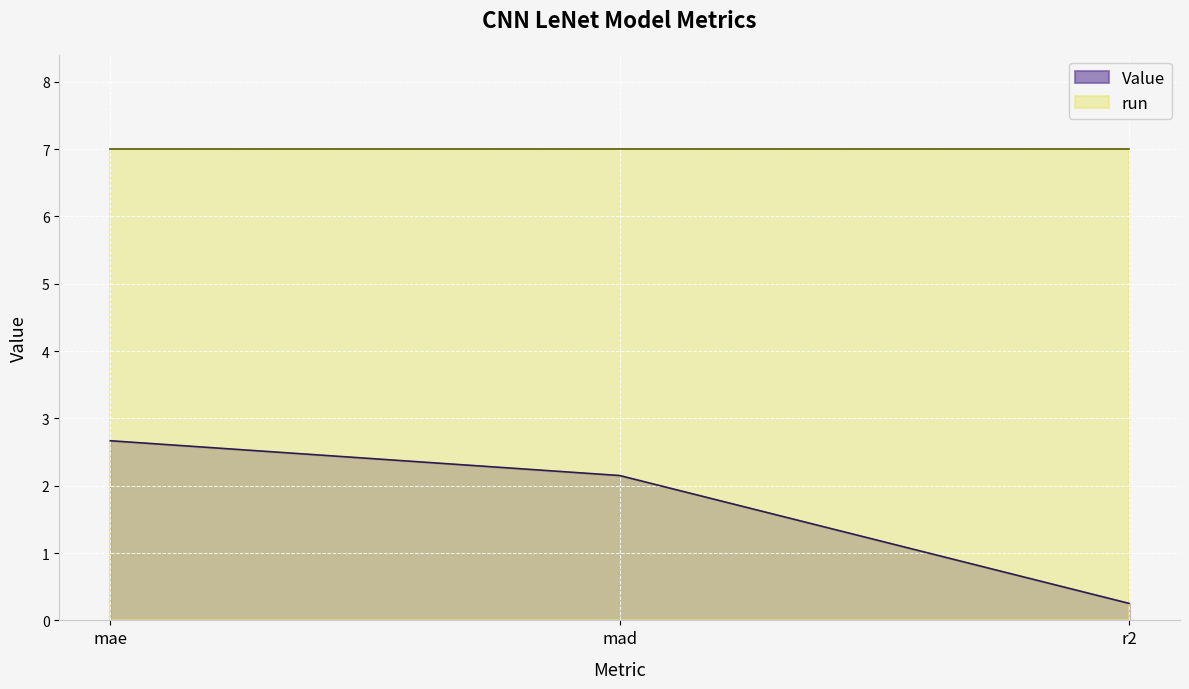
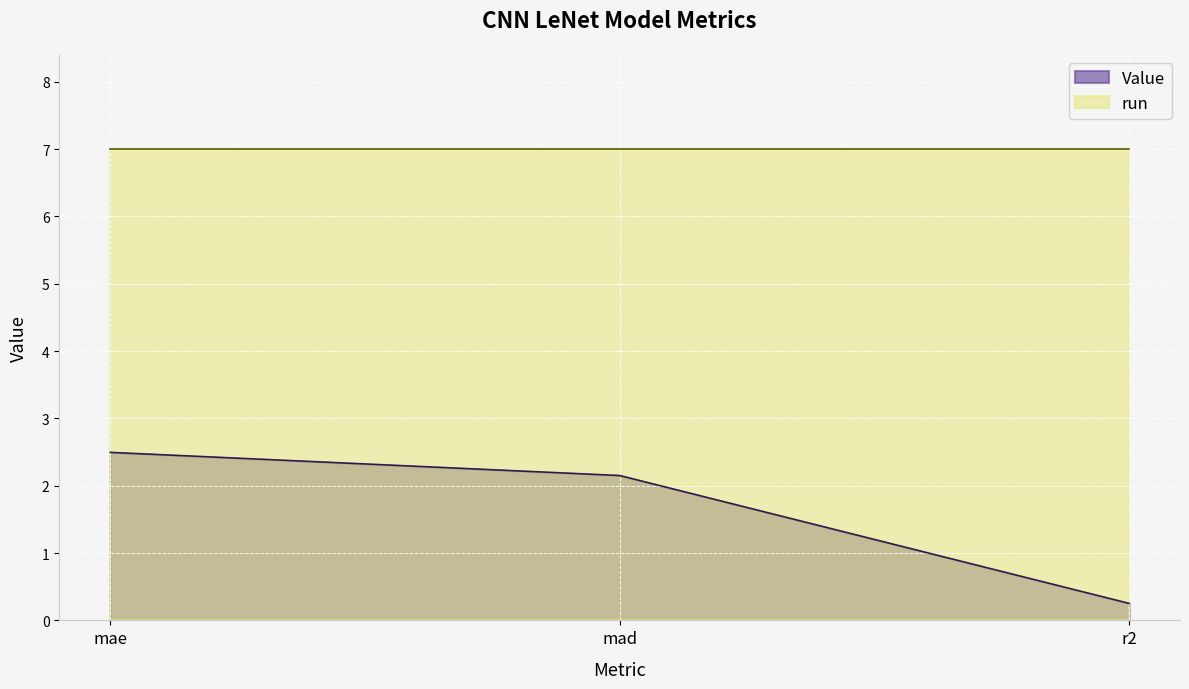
  {
    "Value": {
-     "mae": 2.7,
+     "mae": 2.5,
      "mad": 2.2,
      "r2": 0.3
    },
    "run": {
      "mae": 7.0,
      "mad": 7.0,
      "r2": 7.0
    }
  }
